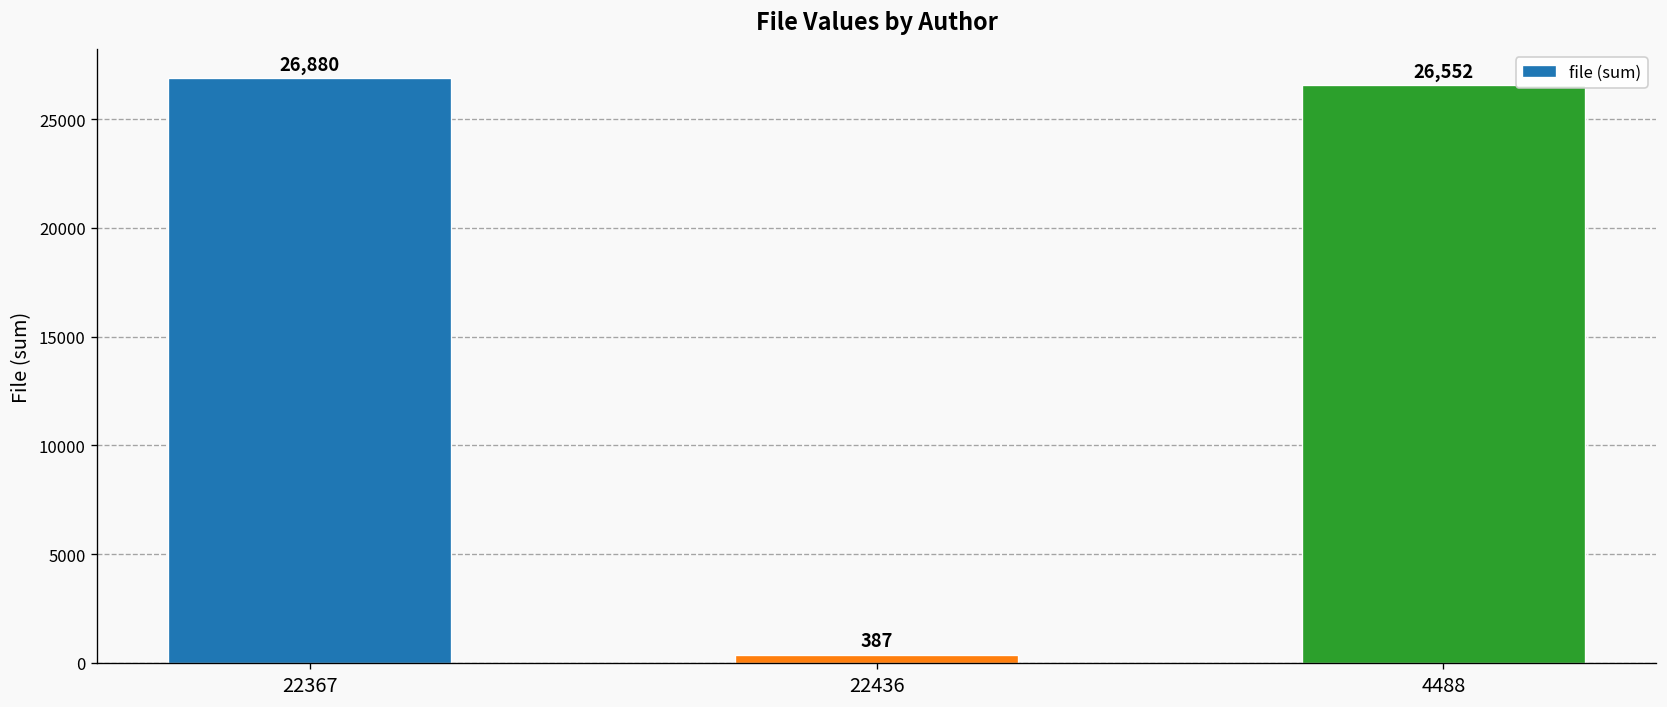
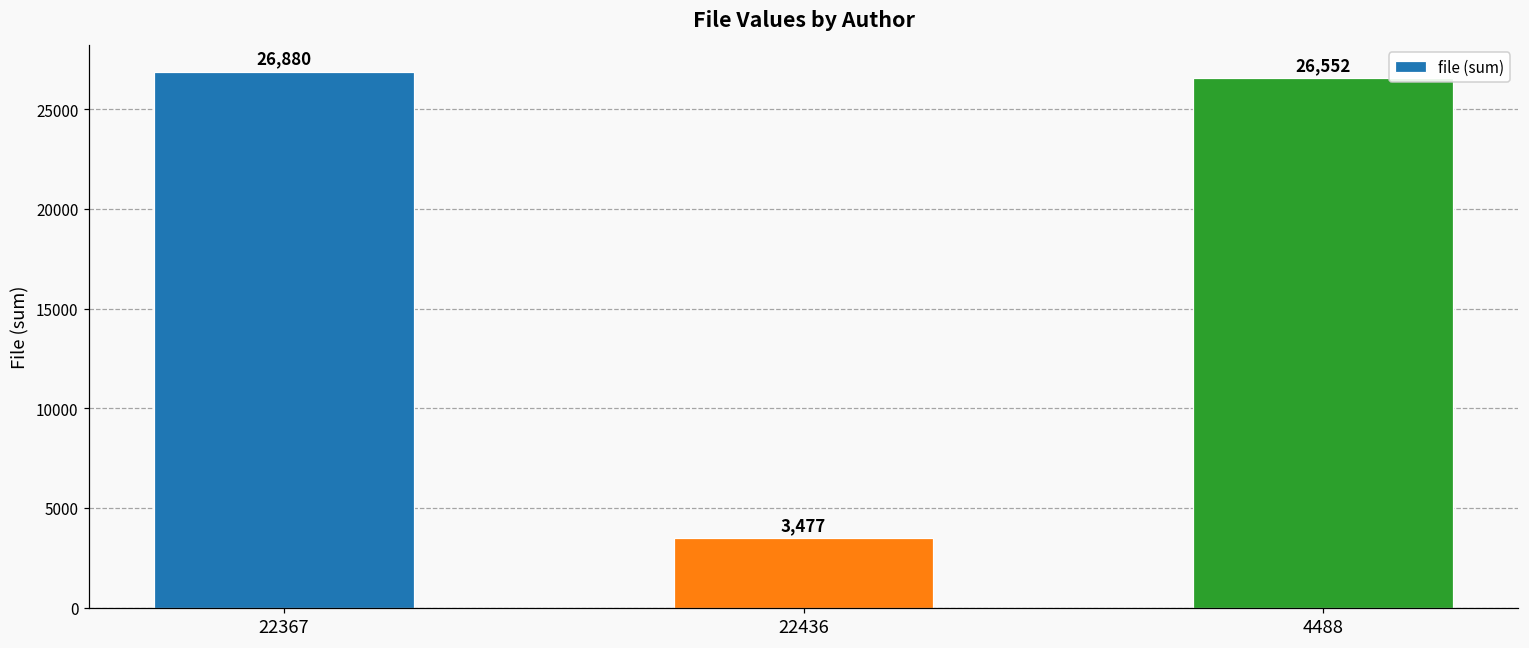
  {
    "22367": "26,880",
-   "22436": "387",
+   "22436": "3,477",
    "4488": "26,552"
  }
